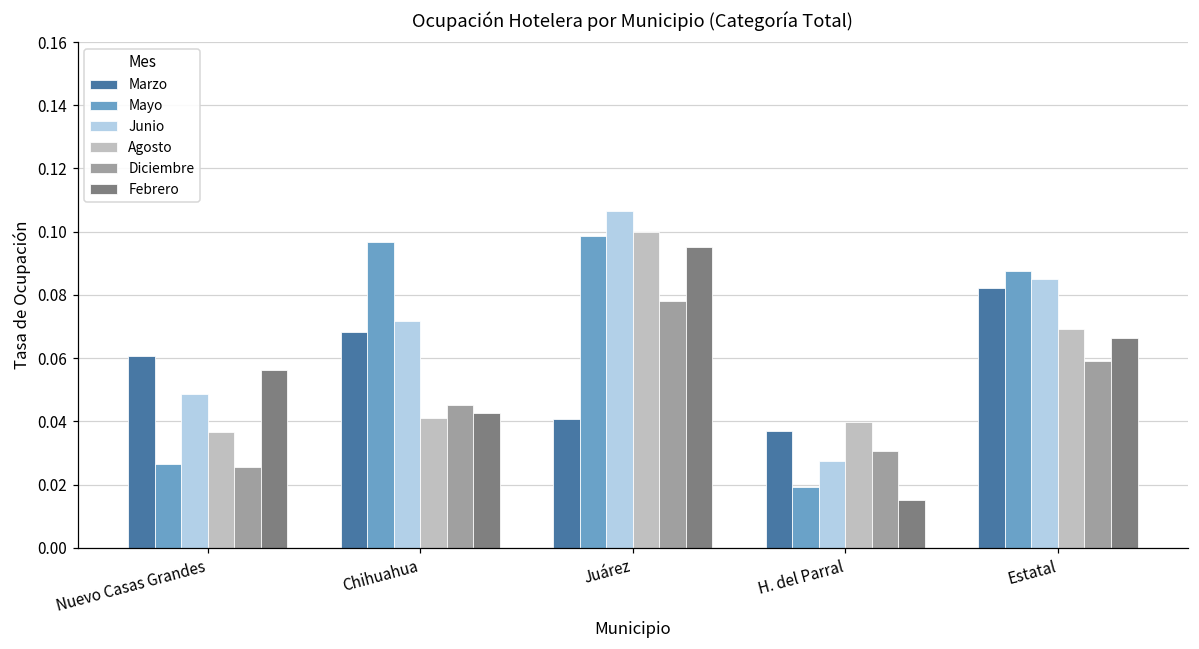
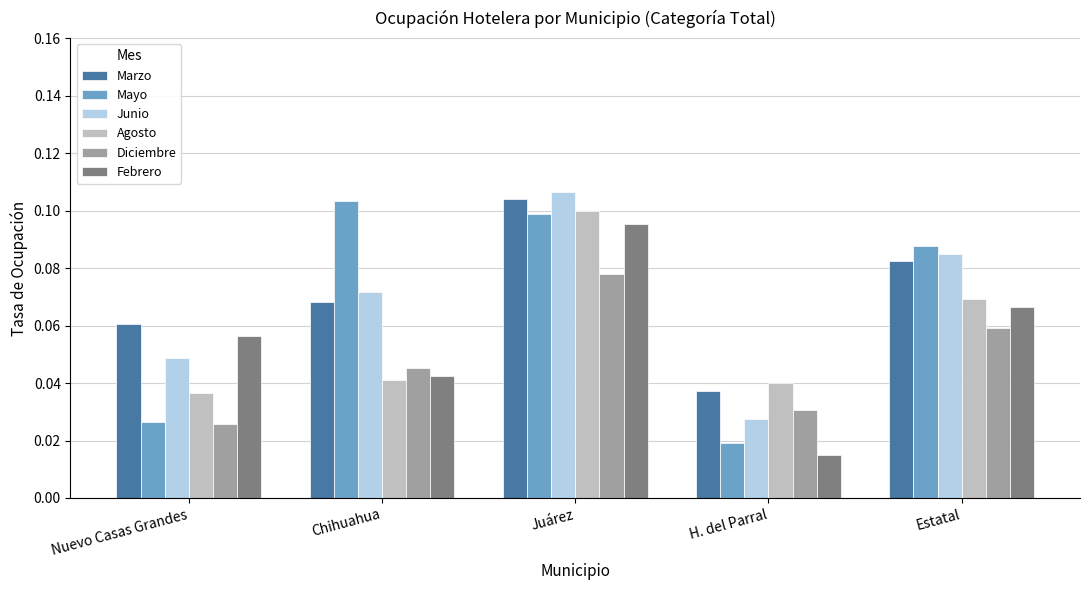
  {
    "Marzo": {
      "Nuevo Casas Grandes": 0.061,
      "Chihuahua": 0.068,
-     "Juárez": 0.041,
+     "Juárez": 0.104,
      "H. del Parral": 0.037,
      "Estatal": 0.082
    },
    "Mayo": {
      "Nuevo Casas Grandes": 0.027,
-     "Chihuahua": 0.097,
+     "Chihuahua": 0.103,
      "Juárez": 0.099,
      "H. del Parral": 0.019,
      "Estatal": 0.088
    }
  }
